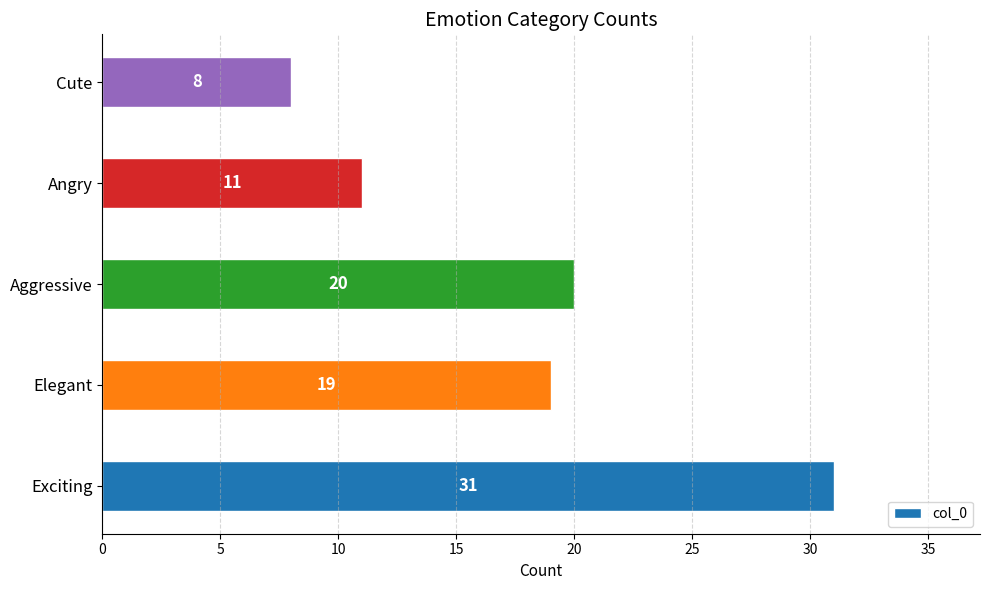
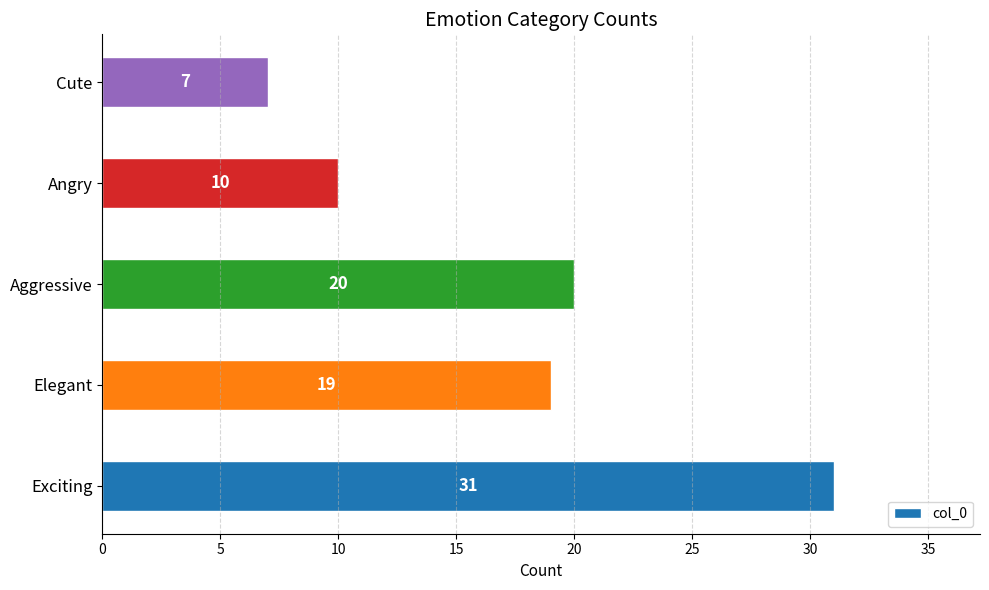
  {
-   "Cute": 8,
-   "Angry": 11,
+   "Cute": 7,
+   "Angry": 10,
    "Aggressive": 20,
    "Elegant": 19,
    "Exciting": 31
  }
